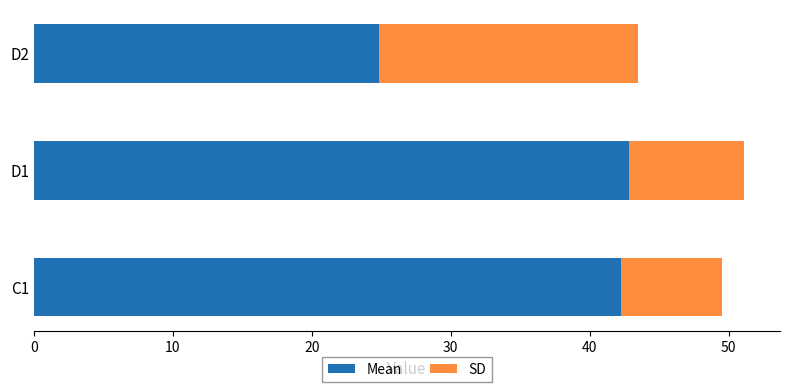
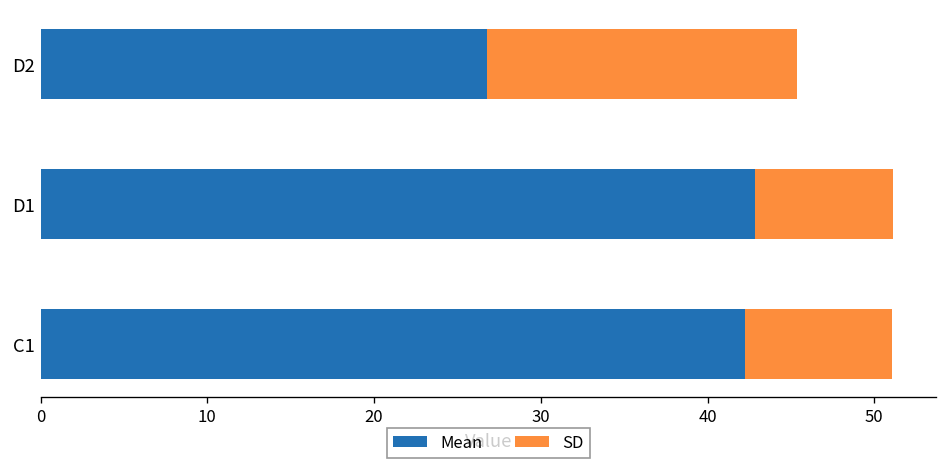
  {
    "Mean": {
-     "D2": 24.9,
+     "D2": 26.8,
      "D1": 42.9,
      "C1": 42.2
    },
    "SD": {
      "D2": 18.6,
      "D1": 8.3,
-     "C1": 7.3
+     "C1": 8.8
    }
  }
